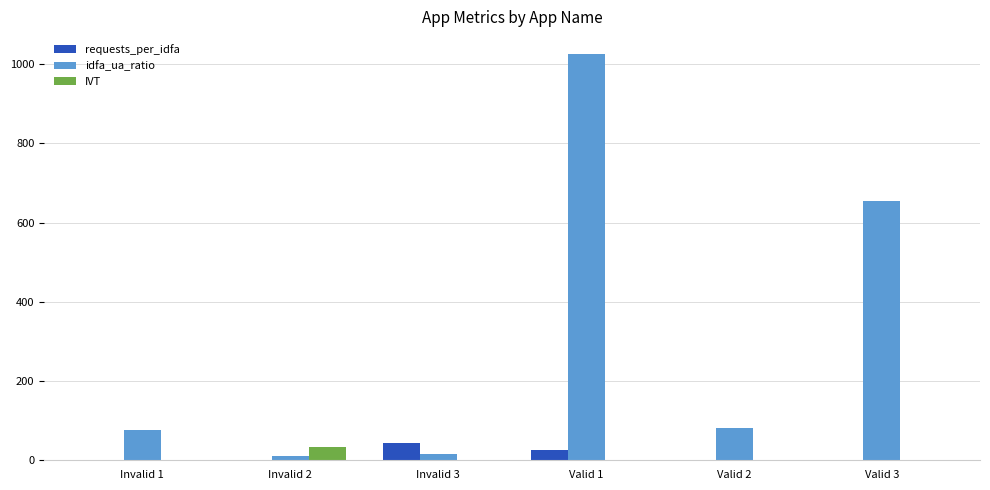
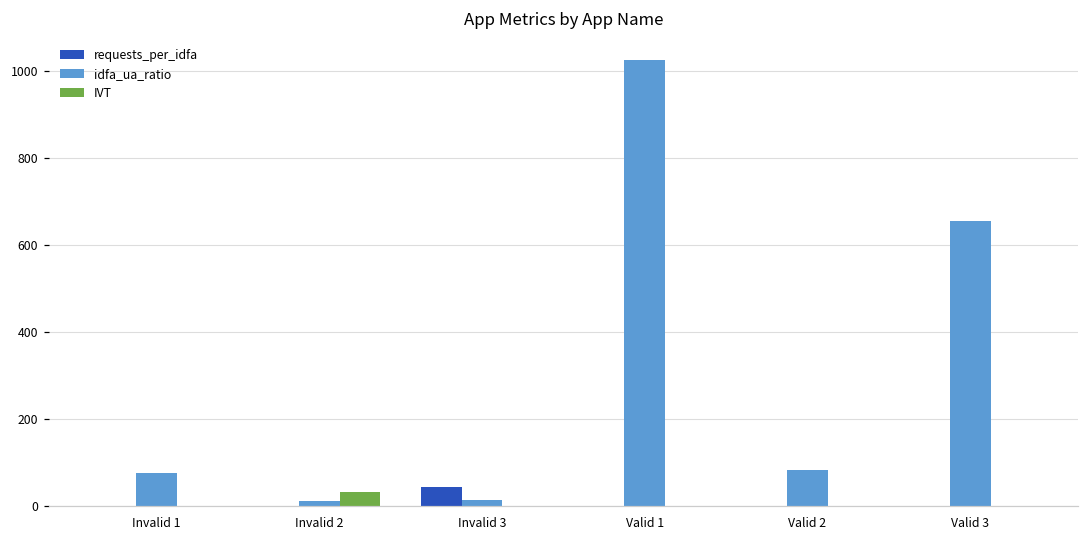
  {
    "requests_per_idfa": {
      "Invalid 3": 40,
-     "Valid 1": 30
+     "Valid 1": 0
    },
    "idfa_ua_ratio": {
      "Invalid 1": 80,
      "Invalid 2": 10,
      "Invalid 3": 20,
      "Valid 1": 1020,
      "Valid 2": 80,
      "Valid 3": 660
    },
    "IVT": {
      "Invalid 2": 30
    }
  }
